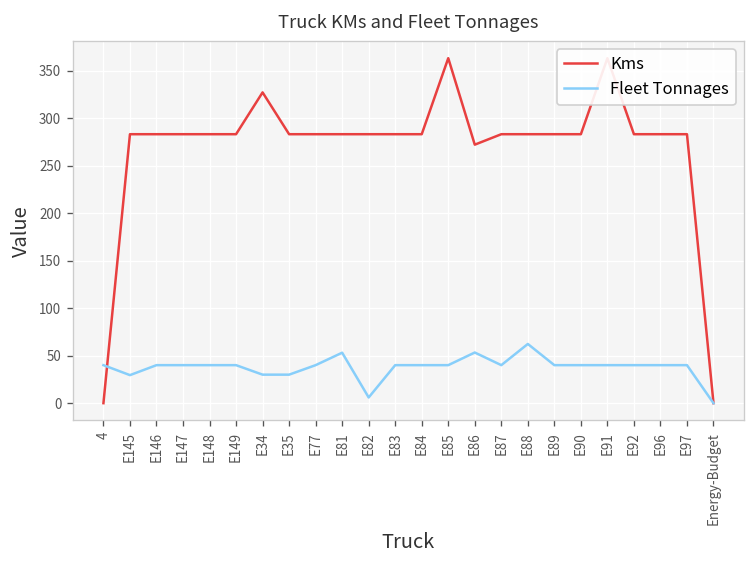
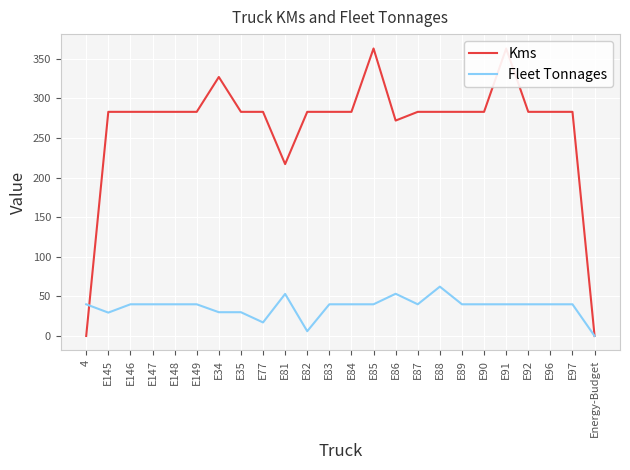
  {
    "Kms": {
      "4": 0,
      "E145": 280,
      "E146": 280,
      "E147": 280,
      "E148": 280,
      "E149": 280,
      "E34": 330,
      "E35": 280,
      "E77": 280,
-     "E81": 280,
+     "E81": 220,
      "E82": 280,
      "E83": 280,
      "E84": 280,
      "E85": 360,
      "E86": 270,
      "E87": 280,
      "E88": 280,
      "E89": 280,
      "E90": 280,
      "E92": 280,
      "E96": 280,
      "E97": 280
    },
    "Fleet Tonnages": {
      "4": 40,
      "E145": 30,
      "E146": 40,
      "E147": 40,
      "E148": 40,
      "E149": 40,
      "E34": 30,
      "E35": 30,
-     "E77": 40,
+     "E77": 20,
      "E81": 50,
      "E82": 10,
      "E83": 40,
      "E84": 40,
      "E85": 40,
      "E86": 50,
      "E87": 40,
      "E88": 60,
      "E89": 40,
      "E90": 40,
      "E91": 40,
      "E92": 40,
      "E96": 40,
      "E97": 40
    }
  }
